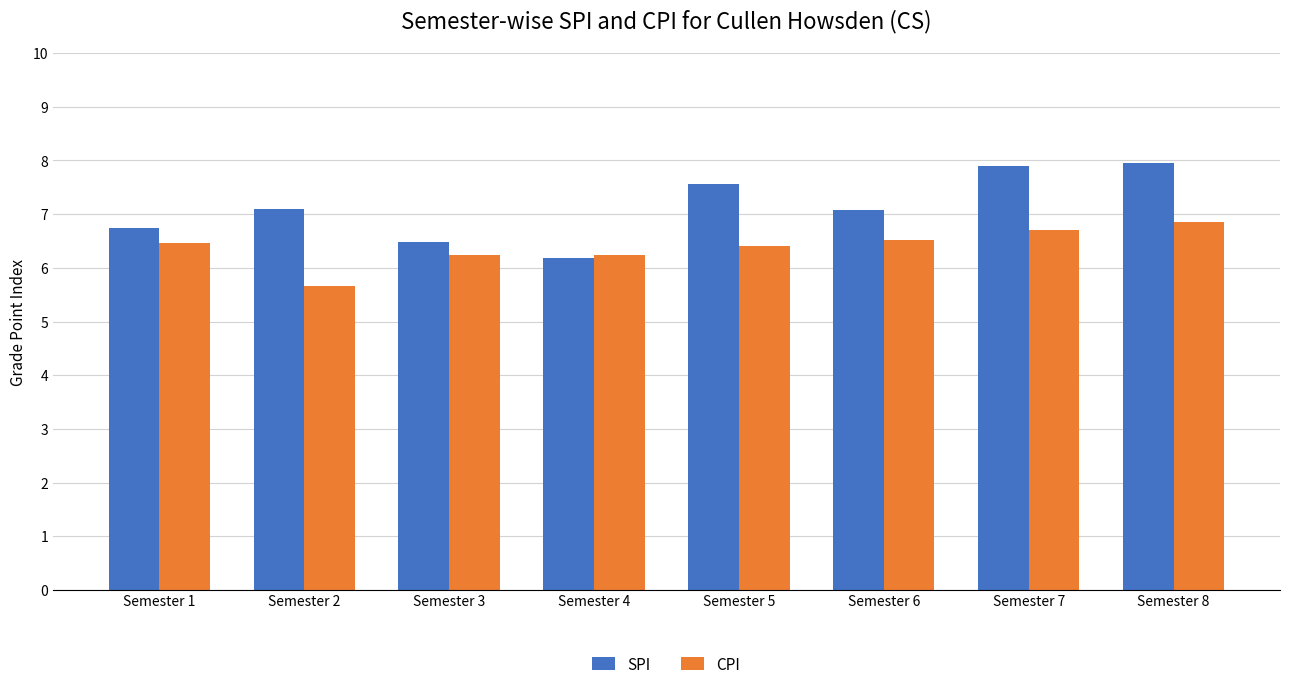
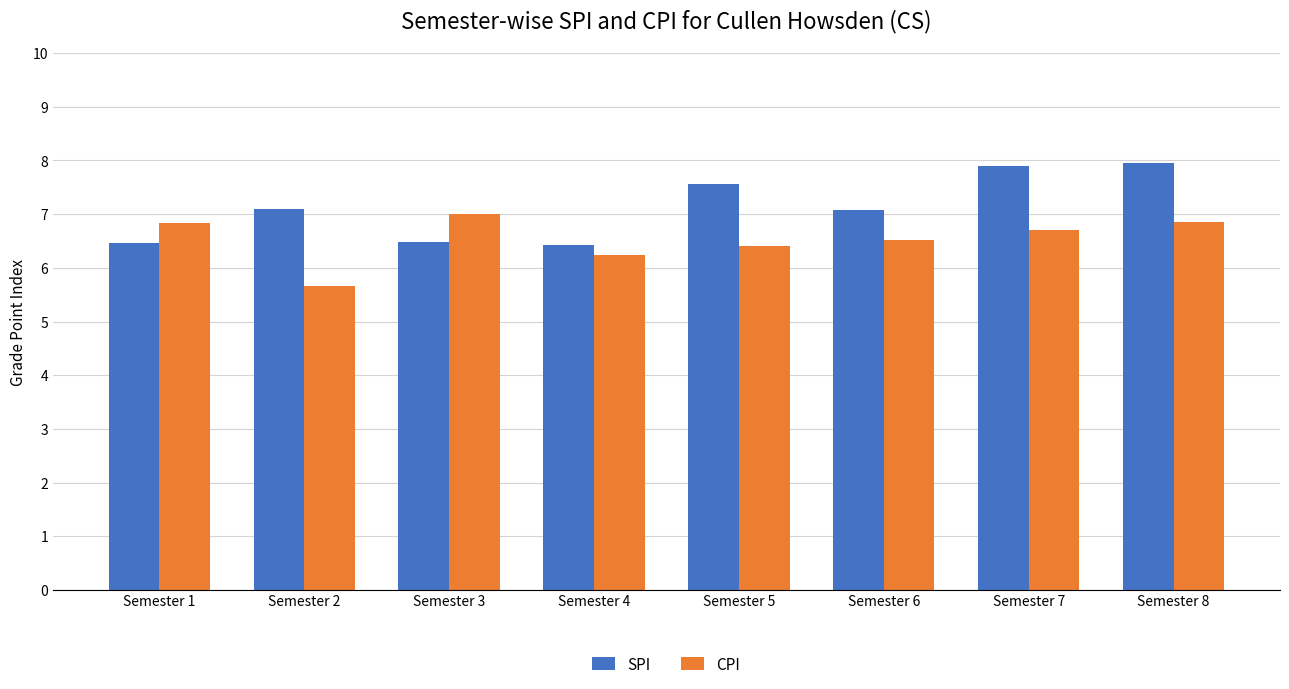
  {
    "SPI": {
-     "Semester 1": 6.8,
+     "Semester 1": 6.5,
      "Semester 2": 7.1,
      "Semester 3": 6.5,
-     "Semester 4": 6.2,
+     "Semester 4": 6.4,
      "Semester 5": 7.6,
      "Semester 6": 7.1,
      "Semester 7": 7.9,
      "Semester 8": 8.0
    },
    "CPI": {
-     "Semester 1": 6.5,
+     "Semester 1": 6.8,
      "Semester 2": 5.7,
-     "Semester 3": 6.2,
+     "Semester 3": 7.0,
      "Semester 4": 6.2,
      "Semester 5": 6.4,
      "Semester 6": 6.5,
      "Semester 7": 6.7,
      "Semester 8": 6.9
    }
  }
